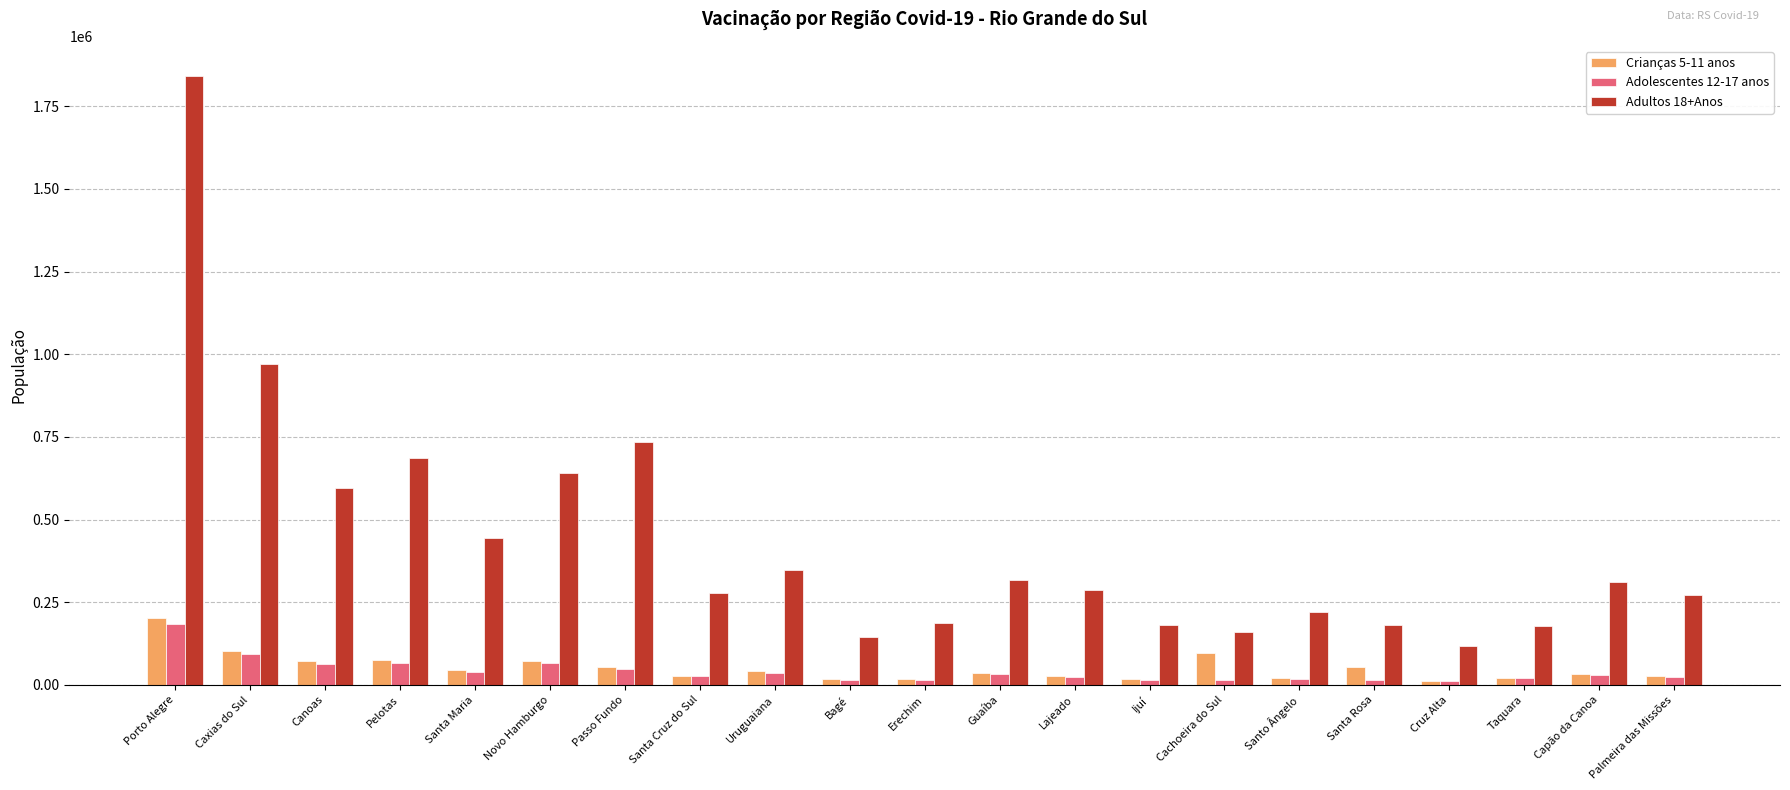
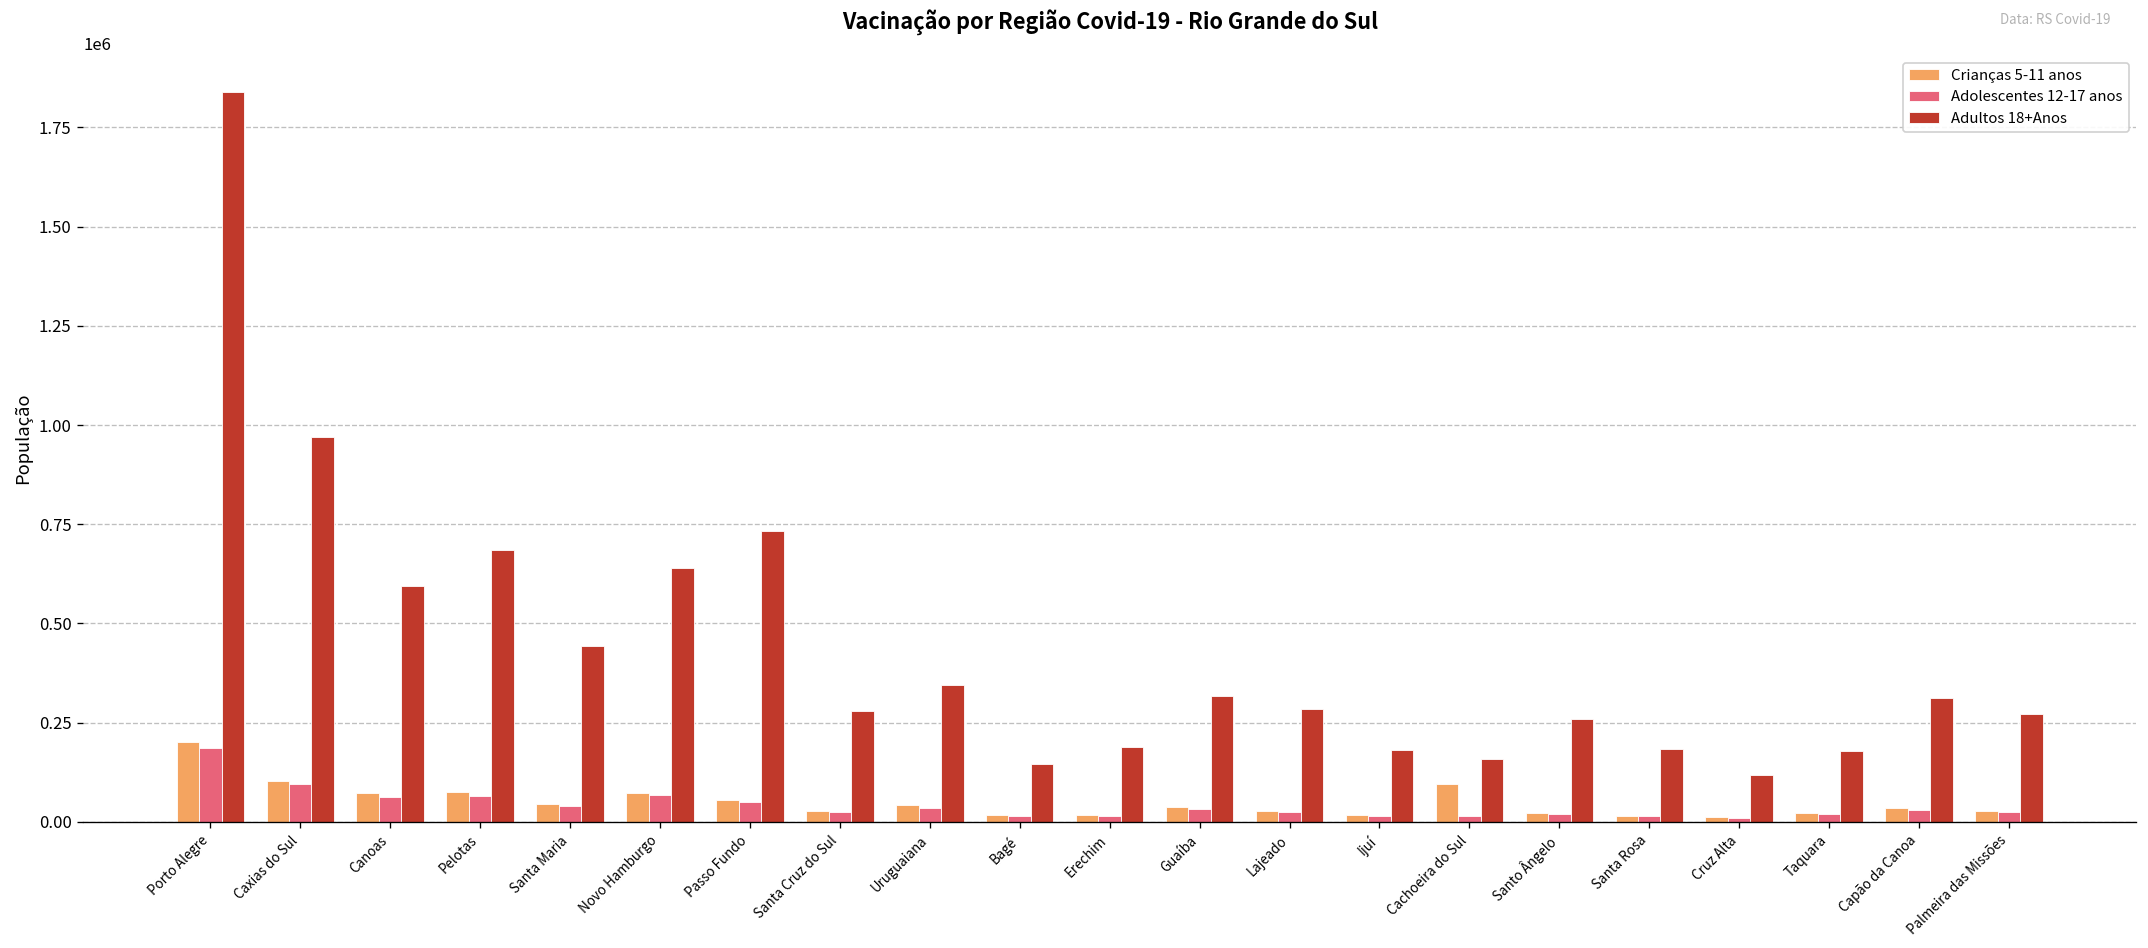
  {
    "Crianças 5-11 anos": {
      "Porto Alegre": 200000,
      "Caxias do Sul": 100000,
      "Canoas": 70000,
      "Pelotas": 70000,
      "Santa Maria": 40000,
      "Novo Hamburgo": 70000,
      "Passo Fundo": 60000,
      "Santa Cruz do Sul": 30000,
      "Uruguaiana": 40000,
      "Bagé": 20000,
      "Erechim": 20000,
      "Guaíba": 40000,
      "Lajeado": 30000,
      "Ijuí": 20000,
      "Cachoeira do Sul": 100000,
      "Santo Ângelo": 20000,
-     "Santa Rosa": 60000,
+     "Santa Rosa": 20000,
      "Cruz Alta": 10000,
      "Taquara": 20000,
      "Capão da Canoa": 30000,
      "Palmeira das Missões": 30000
    },
    "Adolescentes 12-17 anos": {
      "Porto Alegre": 190000,
      "Caxias do Sul": 90000,
      "Canoas": 60000,
      "Pelotas": 70000,
      "Santa Maria": 40000,
      "Novo Hamburgo": 70000,
      "Passo Fundo": 50000,
      "Santa Cruz do Sul": 30000,
      "Uruguaiana": 40000,
      "Bagé": 10000,
      "Erechim": 20000,
      "Guaíba": 30000,
      "Lajeado": 20000,
      "Ijuí": 20000,
      "Cachoeira do Sul": 10000,
      "Santo Ângelo": 20000,
      "Santa Rosa": 10000,
      "Cruz Alta": 10000,
      "Taquara": 20000,
      "Capão da Canoa": 30000,
      "Palmeira das Missões": 20000
    },
    "Adultos 18+Anos": {
      "Porto Alegre": 1840000,
      "Caxias do Sul": 970000,
      "Canoas": 590000,
      "Pelotas": 690000,
      "Santa Maria": 440000,
      "Novo Hamburgo": 640000,
      "Passo Fundo": 730000,
      "Santa Cruz do Sul": 280000,
      "Uruguaiana": 350000,
      "Bagé": 140000,
      "Erechim": 190000,
      "Guaíba": 320000,
      "Lajeado": 290000,
      "Ijuí": 180000,
      "Cachoeira do Sul": 160000,
-     "Santo Ângelo": 220000,
+     "Santo Ângelo": 260000,
      "Santa Rosa": 180000,
      "Cruz Alta": 120000,
      "Taquara": 180000,
      "Capão da Canoa": 310000,
      "Palmeira das Missões": 270000
    }
  }
